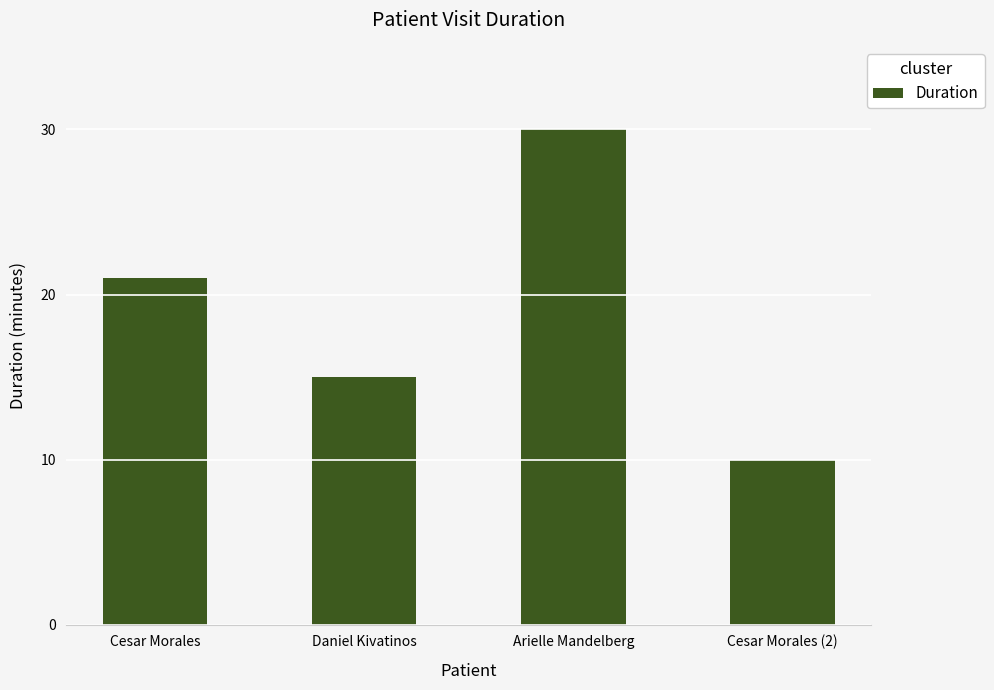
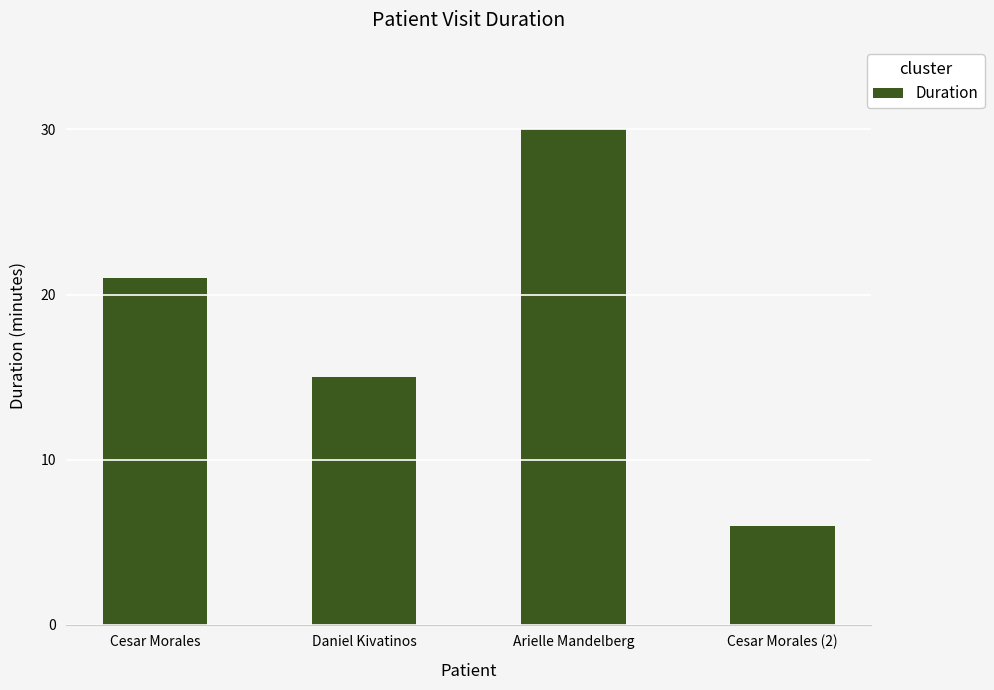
  {
    "Cesar Morales": 21,
    "Daniel Kivatinos": 15,
    "Arielle Mandelberg": 30,
-   "Cesar Morales (2)": 10
+   "Cesar Morales (2)": 6
  }
